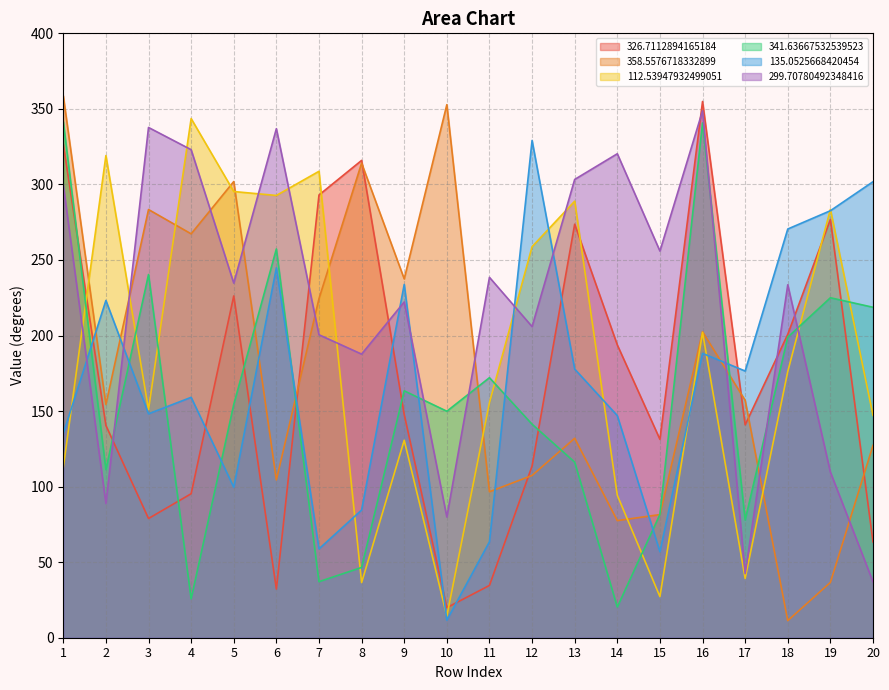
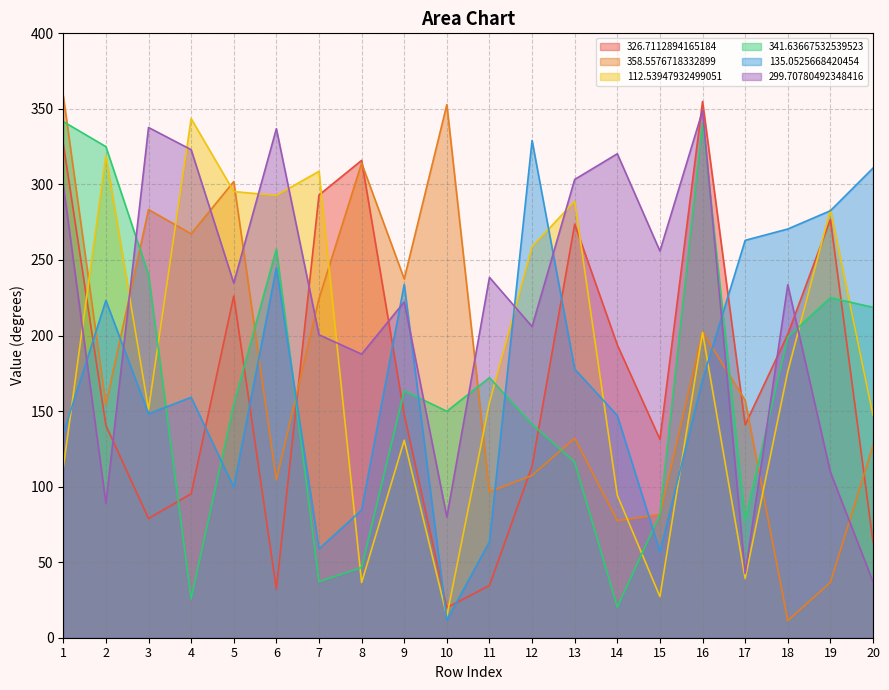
  {
    "341.63667532539523": {
      "1": 342,
-     "2": 111,
+     "2": 325,
      "3": 240,
      "4": 26,
      "5": 154,
      "6": 257,
      "7": 37,
      "8": 47,
      "9": 163,
      "10": 150,
      "11": 172,
      "12": 141,
      "13": 116,
      "14": 20,
      "16": 341,
      "17": 78,
      "18": 199,
      "19": 225,
      "20": 219
    },
    "135.0525668420454": {
      "1": 135,
      "2": 223,
      "3": 148,
      "4": 159,
      "5": 100,
      "6": 245,
      "7": 59,
      "8": 85,
      "9": 234,
      "10": 12,
      "11": 64,
      "12": 329,
      "13": 178,
      "14": 147,
      "15": 57,
-     "16": 188,
-     "17": 177,
+     "16": 171,
+     "17": 263,
      "18": 271,
-     "20": 302
+     "20": 311
    },
    "299.70780492348416": {
      "1": 300,
      "2": 89,
      "3": 338,
      "4": 323,
      "5": 235,
      "6": 337,
      "7": 201,
      "8": 188,
      "9": 222,
      "10": 80,
      "11": 239,
      "12": 206,
      "13": 303,
      "14": 320,
      "15": 256,
      "16": 349,
      "17": 42,
      "18": 234,
      "19": 110,
      "20": 37
    }
  }
